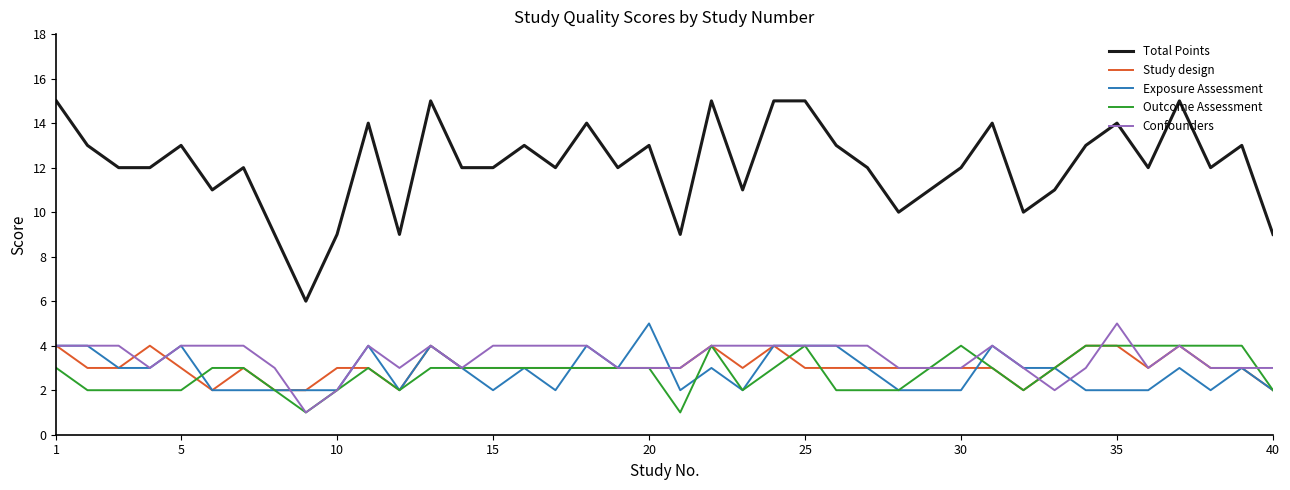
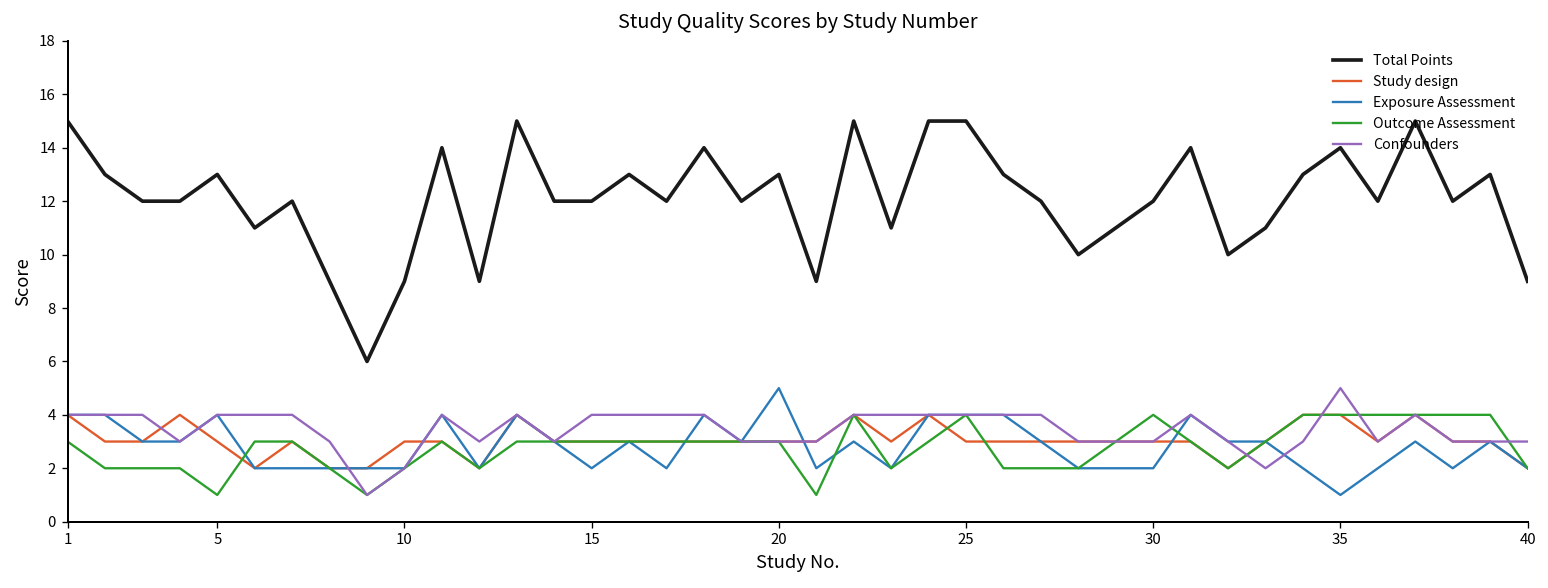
  {
    "Total Points": {
      "1": 15,
      "5": 13,
      "10": 9,
      "15": 12,
      "20": 13,
      "25": 15,
      "30": 12,
      "35": 14,
      "40": 9
    },
    "Study design": {
      "5": 3,
      "10": 3,
      "25": 3
    },
    "Exposure Assessment": {
      "15": 2,
      "20": 5,
      "30": 2,
-     "35": 2
+     "35": 1
    },
    "Outcome Assessment": {
      "1": 3,
-     "5": 2,
+     "5": 1,
      "30": 4
    },
    "Confounders": {
      "15": 4,
      "35": 5,
      "40": 3
    }
  }
